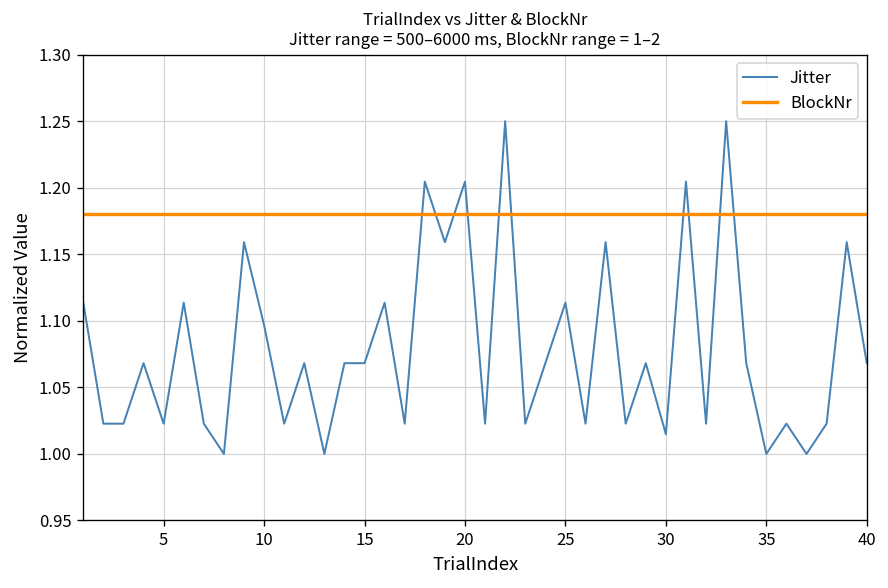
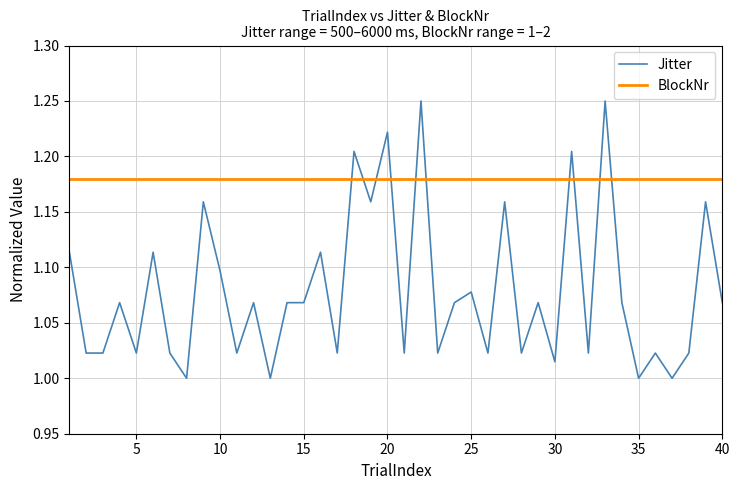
  {
    "Jitter": {
      "5": 1.023,
      "10": 1.097,
      "15": 1.068,
-     "20": 1.205,
-     "25": 1.114,
+     "20": 1.222,
+     "25": 1.078,
      "30": 1.015,
      "35": 1.000,
      "40": 1.068
    },
    "BlockNr": {
      "5": 1.180,
      "10": 1.180,
      "15": 1.180,
      "20": 1.180,
      "25": 1.180,
      "30": 1.180,
      "35": 1.180,
      "40": 1.180
    }
  }
